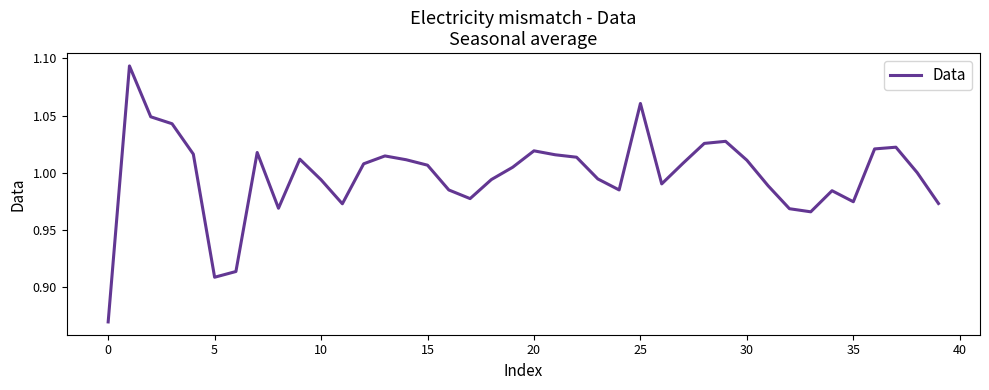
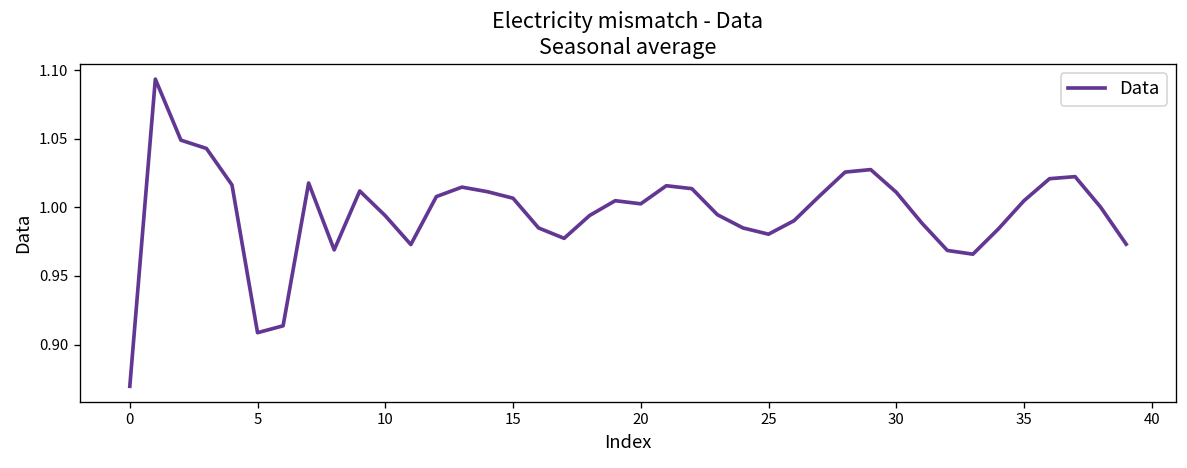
  {
    "Data": {
-     "20": 1.019,
-     "25": 1.061,
-     "35": 0.975
+     "20": 1.003,
+     "25": 0.980,
+     "35": 1.005
    }
  }
